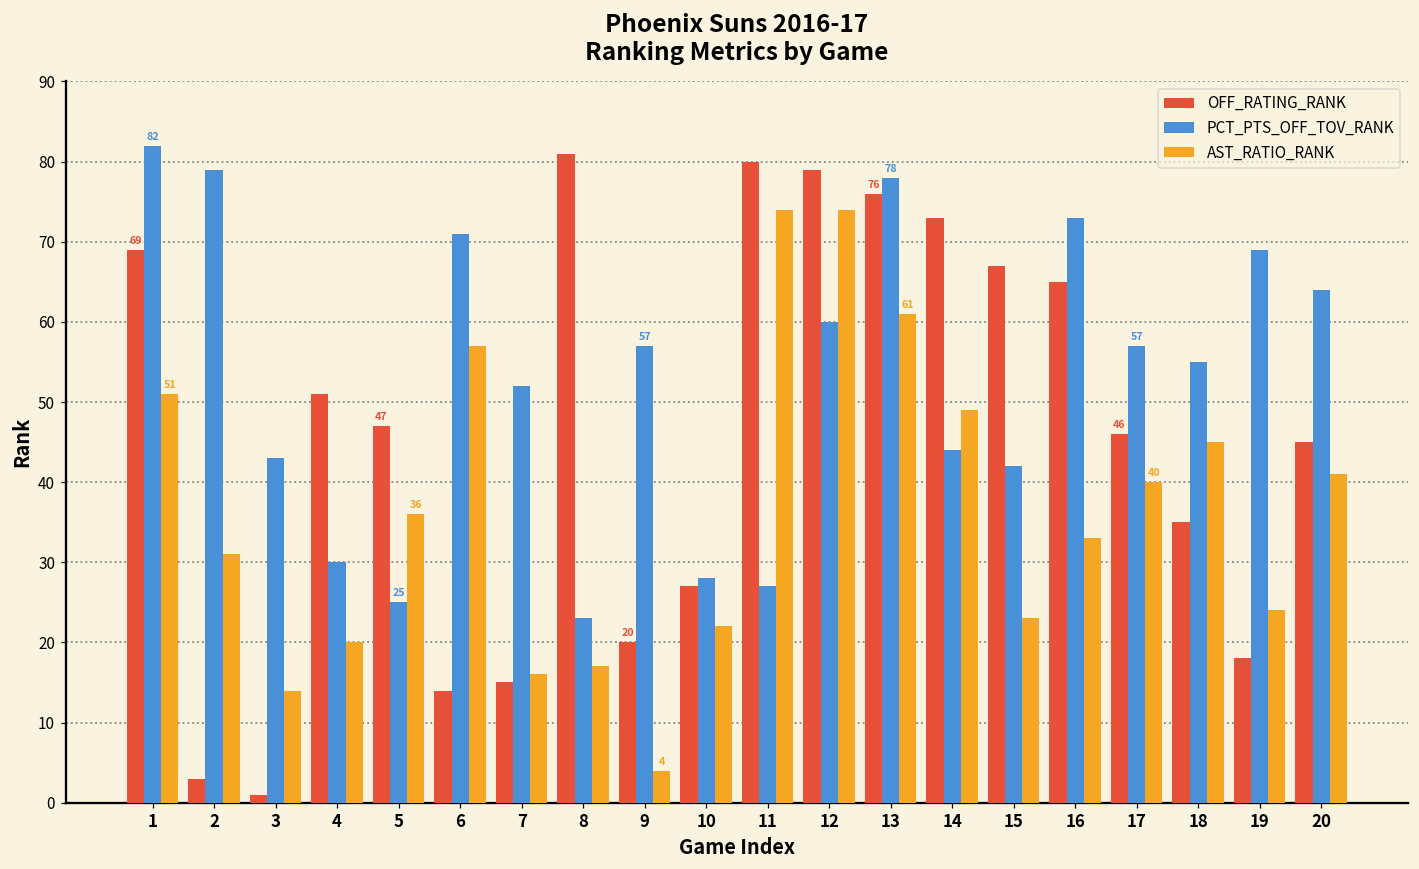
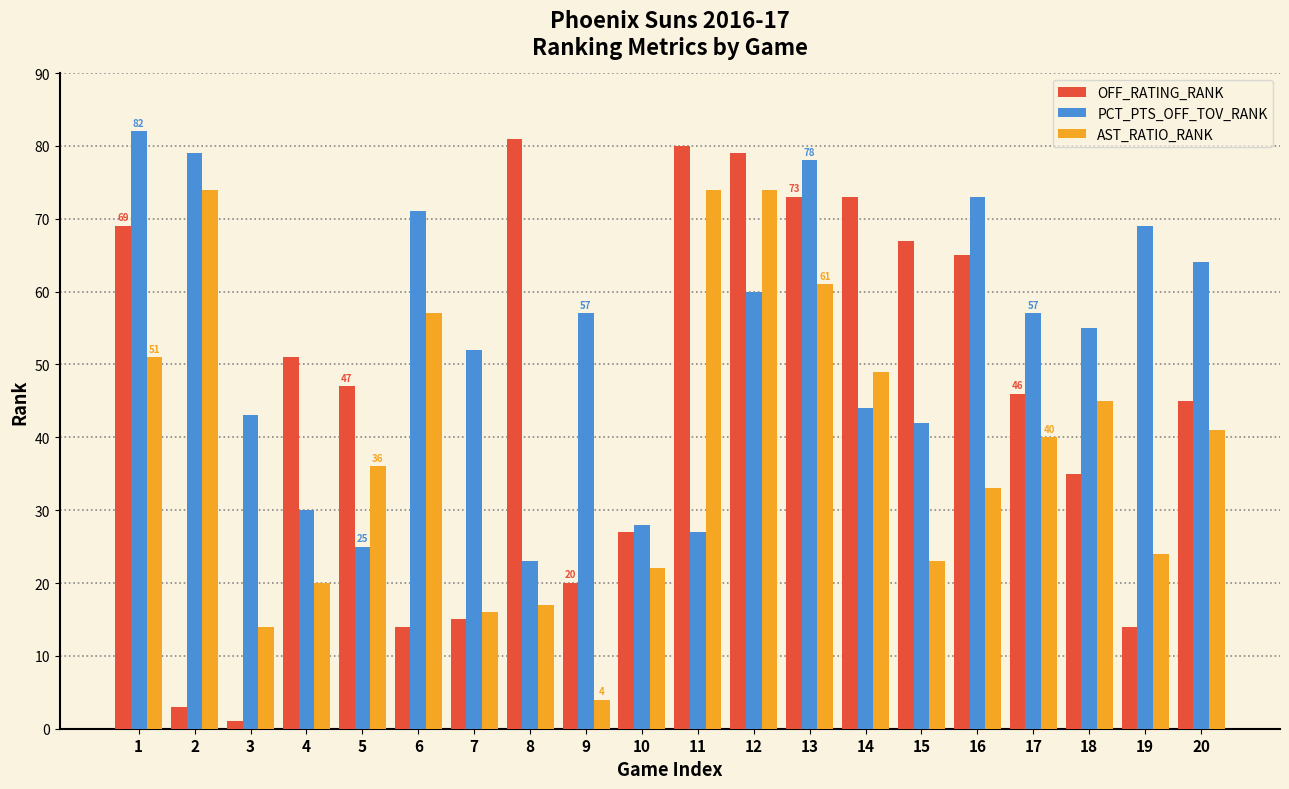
  {
    "OFF_RATING_RANK": {
      "1": 69,
      "5": 47,
      "9": 20,
-     "13": 76,
+     "13": 73,
      "17": 46,
-     "19": 18
+     "19": 14
    },
    "PCT_PTS_OFF_TOV_RANK": {
      "1": 82,
      "5": 25,
      "9": 57,
      "13": 78,
      "17": 57
    },
    "AST_RATIO_RANK": {
-     "2": 31,
+     "2": 74,
      "3": 14,
      "4": 20,
      "6": 57,
      "7": 16,
      "8": 17,
      "10": 22,
      "11": 74,
      "12": 74,
      "14": 49,
      "15": 23,
      "16": 33,
      "18": 45,
      "19": 24,
      "20": 41
    }
  }
